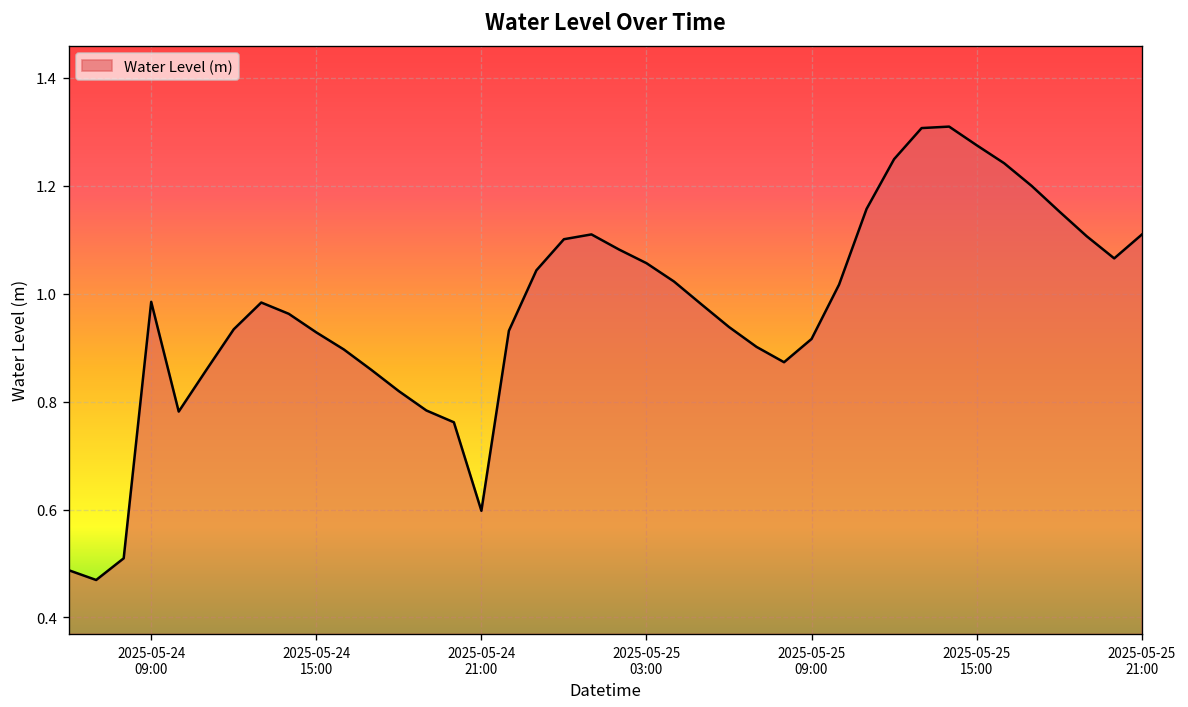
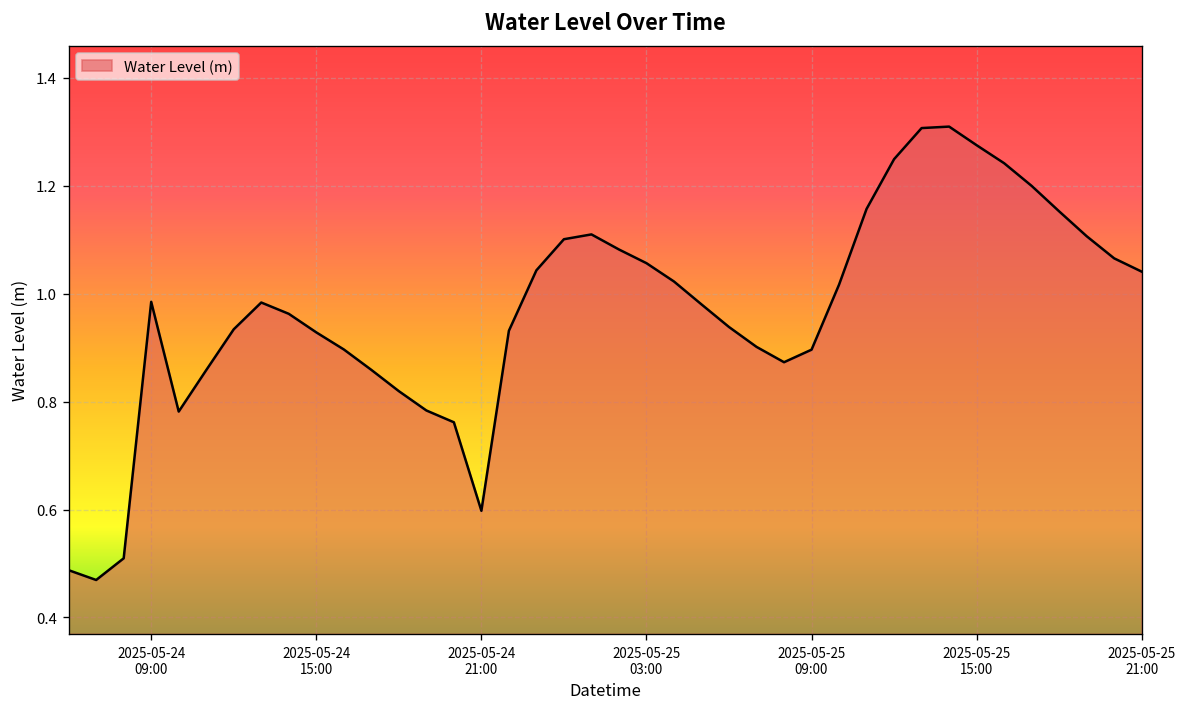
  {
    "2025-05-24 09:00": 0.98,
    "2025-05-24 15:00": 0.93,
    "2025-05-24 21:00": 0.60,
    "2025-05-25 03:00": 1.06,
-   "2025-05-25 09:00": 0.92,
+   "2025-05-25 09:00": 0.90,
    "2025-05-25 15:00": 1.28,
-   "2025-05-25 21:00": 1.11
+   "2025-05-25 21:00": 1.04
  }
